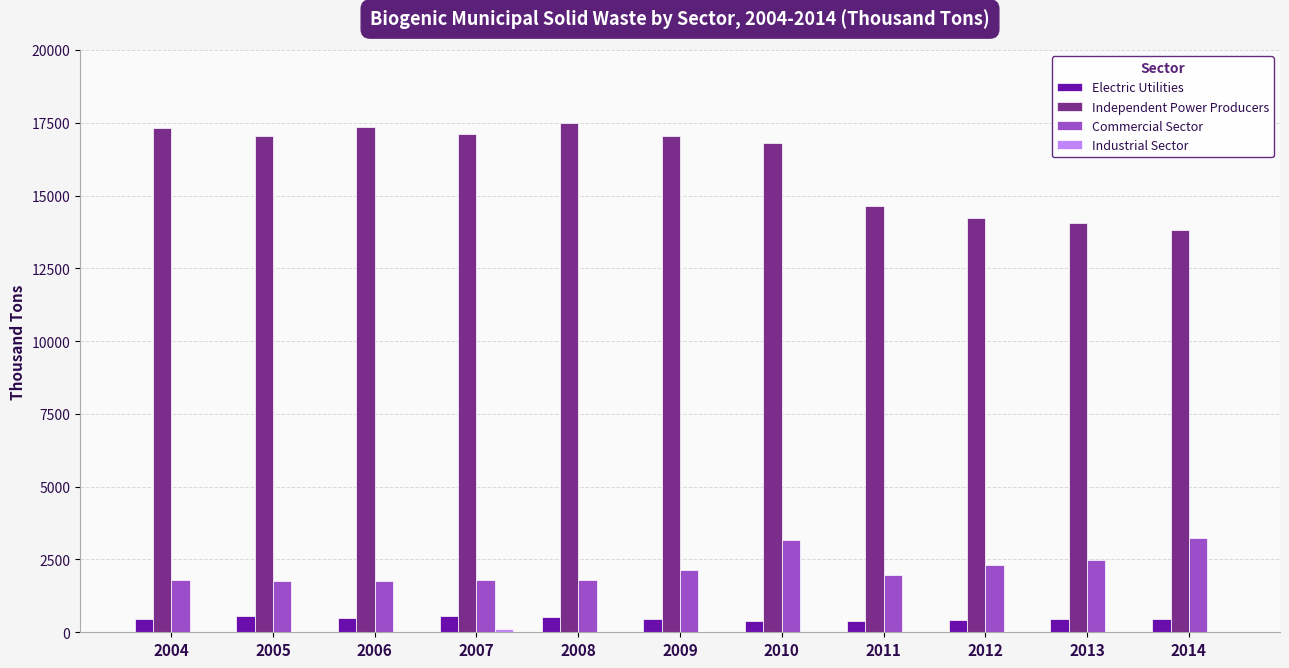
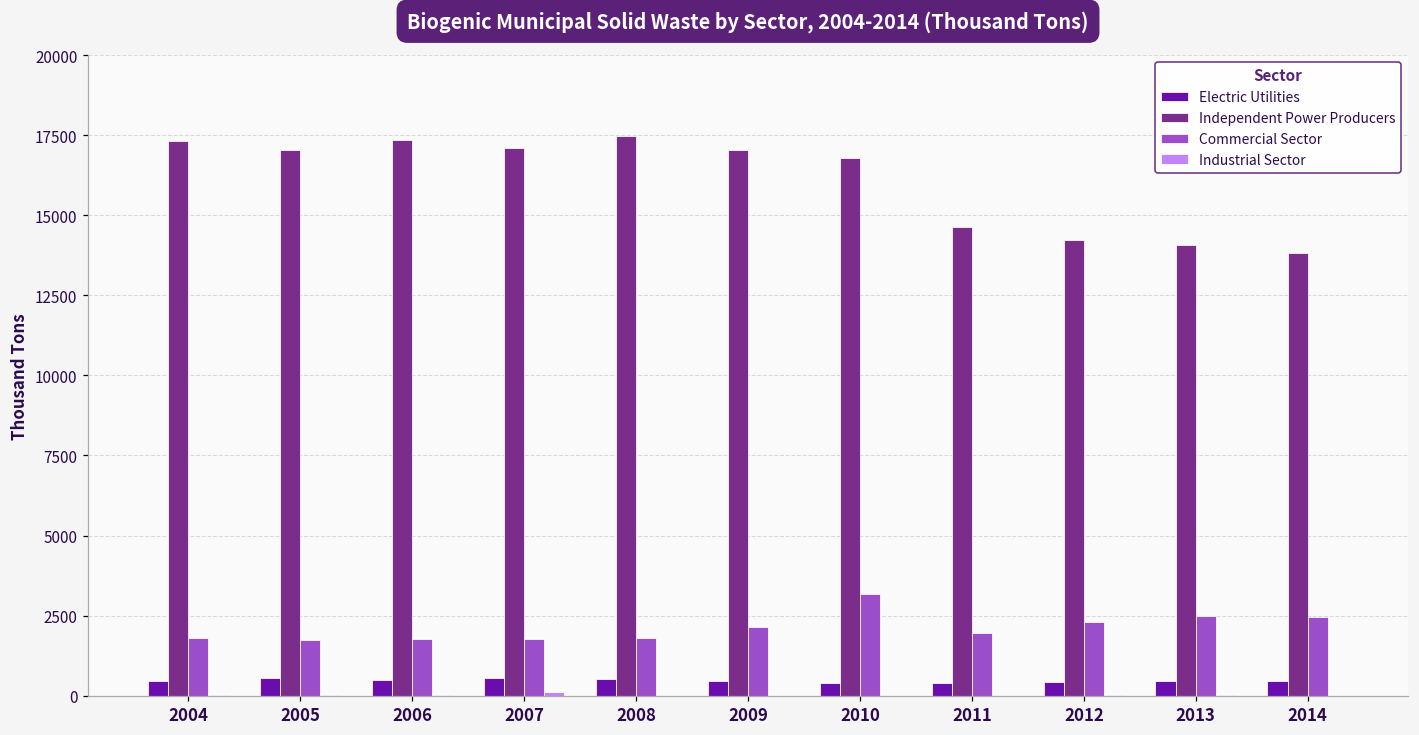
  {
    "Commercial Sector": {
      "2004": 1800,
      "2005": 1800,
      "2006": 1800,
      "2007": 1800,
      "2008": 1800,
      "2009": 2200,
      "2010": 3200,
      "2011": 2000,
      "2012": 2300,
      "2013": 2500,
-     "2014": 3200
+     "2014": 2400
    },
    "Industrial Sector": {
      "2007": 100,
      "2008": 0,
      "2009": 0,
      "2010": 0
    }
  }
